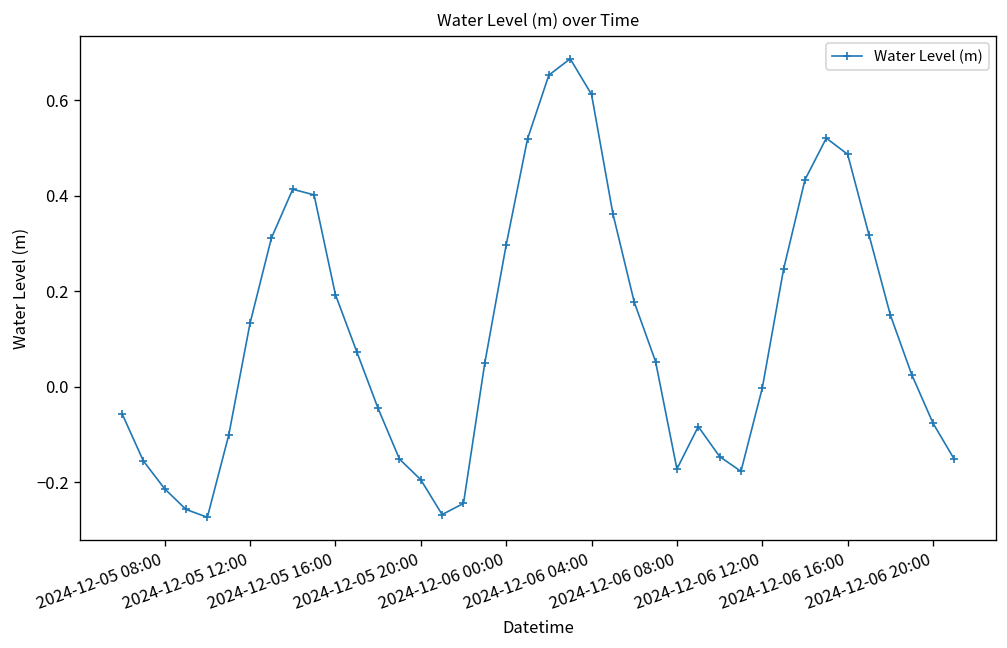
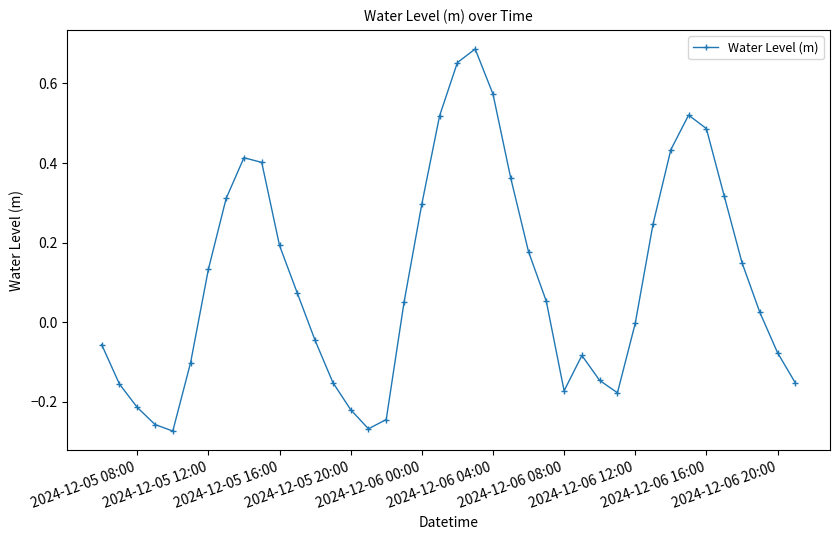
  {
    "2024-12-05 08:00": -0.21,
    "2024-12-05 12:00": 0.13,
    "2024-12-05 16:00": 0.19,
-   "2024-12-05 20:00": -0.20,
+   "2024-12-05 20:00": -0.22,
    "2024-12-06 00:00": 0.30,
-   "2024-12-06 04:00": 0.61,
+   "2024-12-06 04:00": 0.57,
    "2024-12-06 08:00": -0.17,
    "2024-12-06 12:00": 0.00,
    "2024-12-06 16:00": 0.49,
    "2024-12-06 20:00": -0.08
  }
